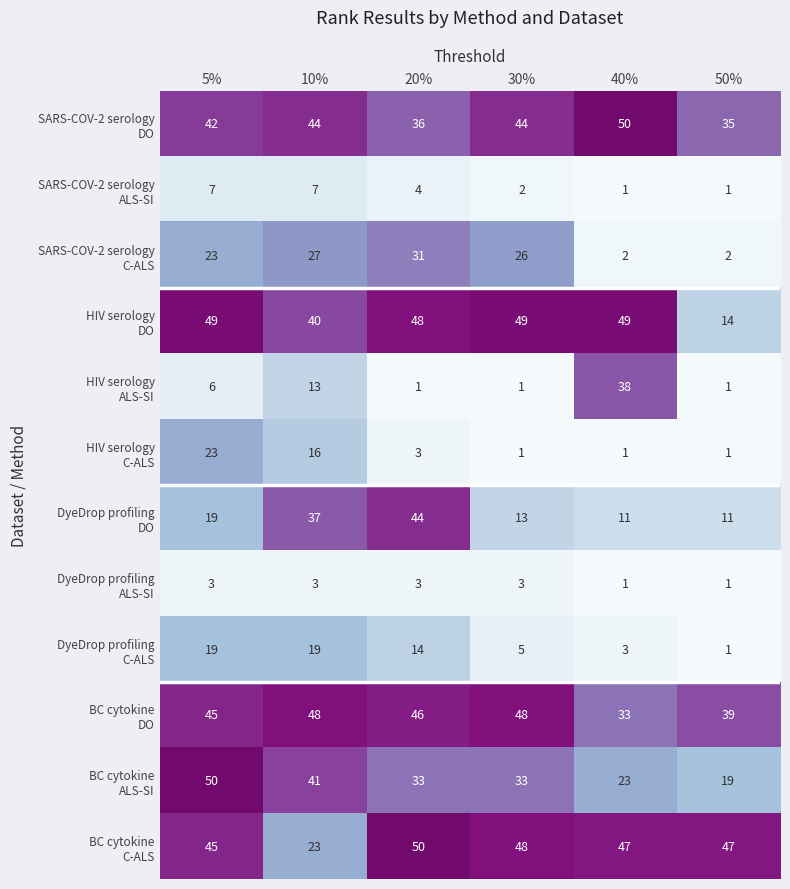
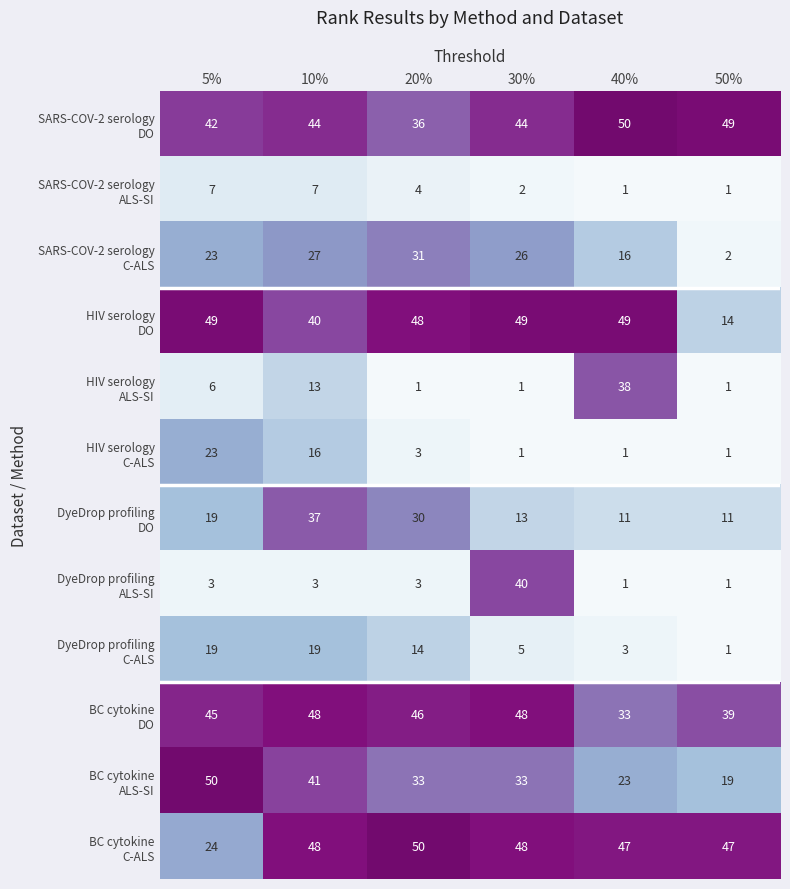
  {
    "SARS-COV-2 serology DO": {
      "5%": 42,
      "10%": 44,
      "20%": 36,
      "30%": 44,
      "40%": 50,
-     "50%": 35
+     "50%": 49
    },
    "SARS-COV-2 serology ALS-SI": {
      "5%": 7,
      "10%": 7,
      "20%": 4,
      "30%": 2,
      "40%": 1,
      "50%": 1
    },
    "SARS-COV-2 serology C-ALS": {
      "5%": 23,
      "10%": 27,
      "20%": 31,
      "30%": 26,
-     "40%": 2,
+     "40%": 16,
      "50%": 2
    },
    "HIV serology DO": {
      "5%": 49,
      "10%": 40,
      "20%": 48,
      "30%": 49,
      "40%": 49,
      "50%": 14
    },
    "HIV serology ALS-SI": {
      "5%": 6,
      "10%": 13,
      "20%": 1,
      "30%": 1,
      "40%": 38,
      "50%": 1
    },
    "HIV serology C-ALS": {
      "5%": 23,
      "10%": 16,
      "20%": 3,
      "30%": 1,
      "40%": 1,
      "50%": 1
    },
    "DyeDrop profiling DO": {
      "5%": 19,
      "10%": 37,
-     "20%": 44,
+     "20%": 30,
      "30%": 13,
      "40%": 11,
      "50%": 11
    },
    "DyeDrop profiling ALS-SI": {
      "5%": 3,
      "10%": 3,
      "20%": 3,
-     "30%": 3,
+     "30%": 40,
      "40%": 1,
      "50%": 1
    },
    "DyeDrop profiling C-ALS": {
      "5%": 19,
      "10%": 19,
      "20%": 14,
      "30%": 5,
      "40%": 3,
      "50%": 1
    },
    "BC cytokine DO": {
      "5%": 45,
      "10%": 48,
      "20%": 46,
      "30%": 48,
      "40%": 33,
      "50%": 39
    },
    "BC cytokine ALS-SI": {
      "5%": 50,
      "10%": 41,
      "20%": 33,
      "30%": 33,
      "40%": 23,
      "50%": 19
    },
    "BC cytokine C-ALS": {
-     "5%": 45,
-     "10%": 23,
+     "5%": 24,
+     "10%": 48,
      "20%": 50,
      "30%": 48,
      "40%": 47,
      "50%": 47
    }
  }
